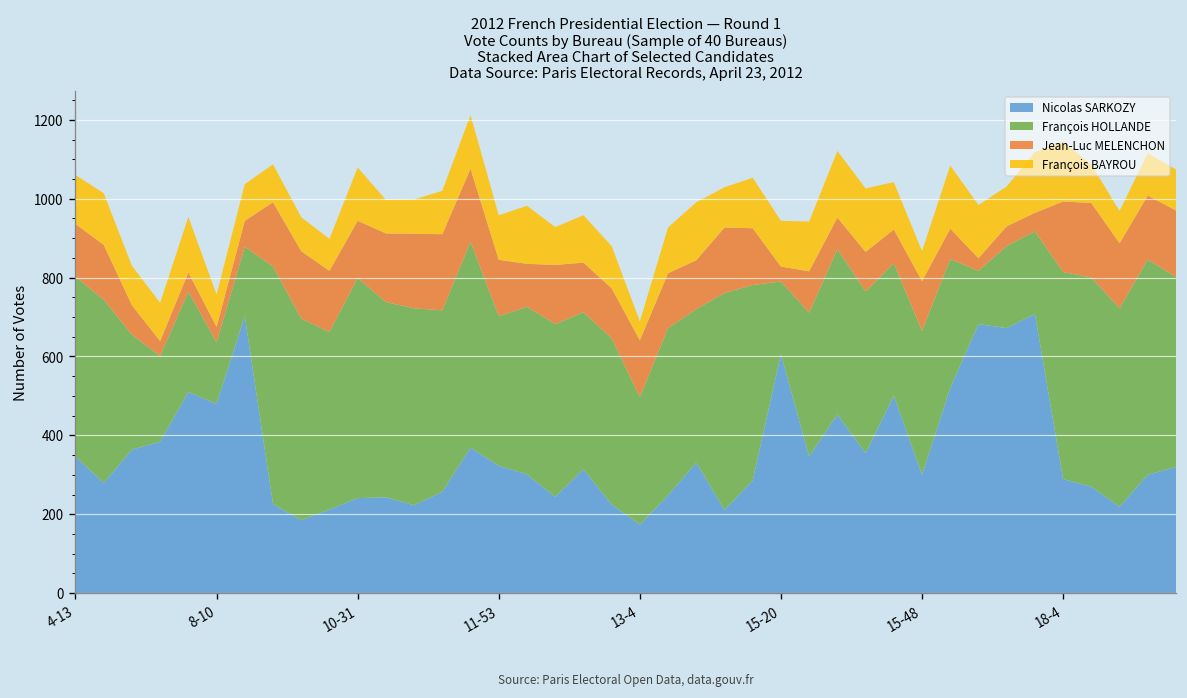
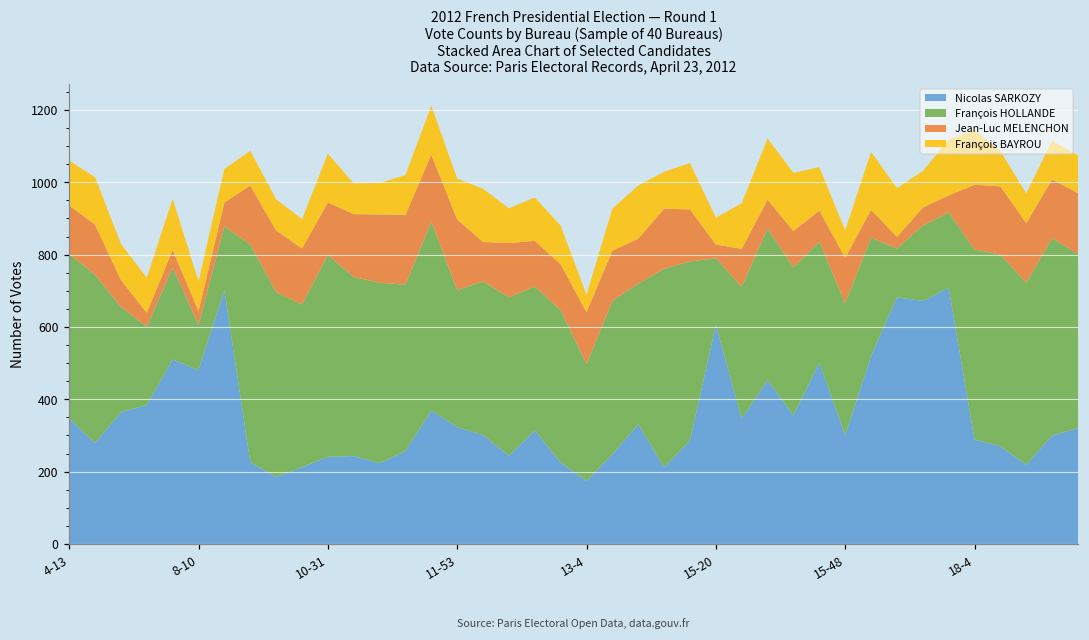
  {
    "Nicolas SARKOZY": {
      "4-13": 350,
      "8-10": 480,
      "10-31": 240,
      "11-53": 320,
      "13-4": 170,
      "15-20": 610,
      "15-48": 300,
      "18-4": 290
    },
    "François HOLLANDE": {
      "4-13": 460,
-     "8-10": 160,
+     "8-10": 130,
      "10-31": 560,
      "11-53": 380,
      "13-4": 320,
      "15-20": 180,
      "15-48": 370,
      "18-4": 530
    },
    "Jean-Luc MELENCHON": {
      "4-13": 130,
      "8-10": 40,
      "10-31": 150,
-     "11-53": 140,
+     "11-53": 200,
      "13-4": 140,
      "15-20": 40,
      "15-48": 130,
      "18-4": 180
    },
    "François BAYROU": {
      "4-13": 120,
      "8-10": 80,
      "10-31": 140,
      "11-53": 110,
      "13-4": 50,
-     "15-20": 120,
+     "15-20": 70,
      "15-48": 80
    }
  }
